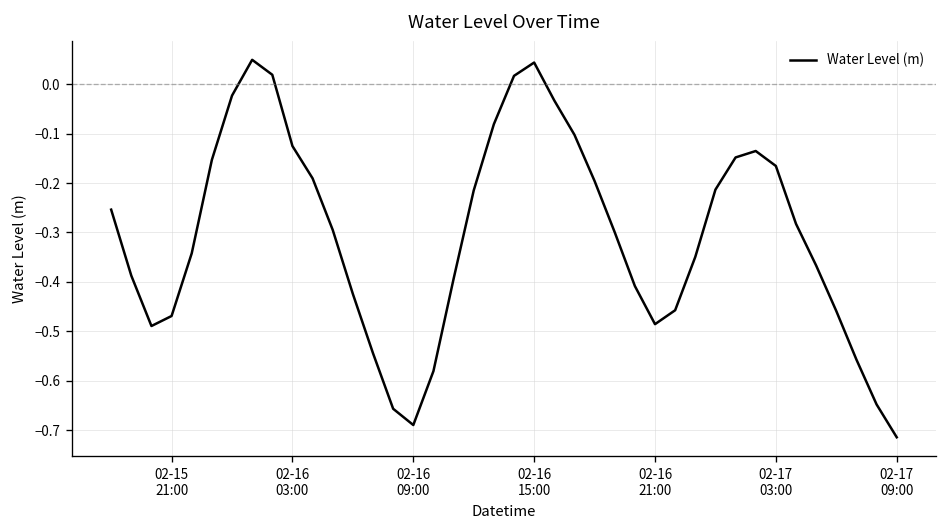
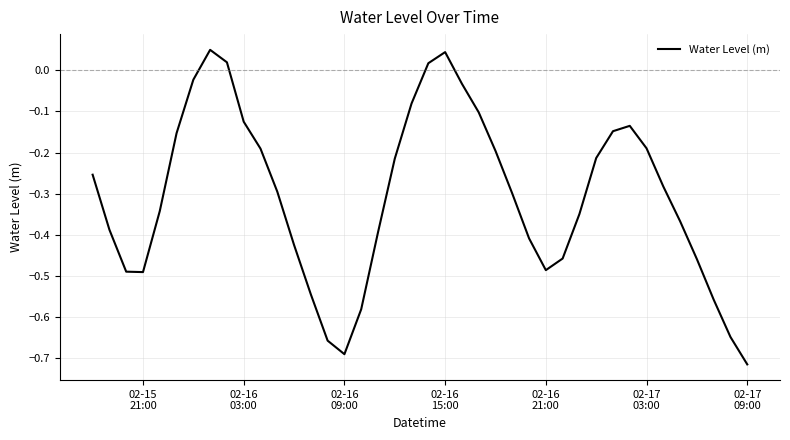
  {
-   "02-15 21:00": -0.47,
+   "02-15 21:00": -0.49,
    "02-16 03:00": -0.13,
    "02-16 09:00": -0.69,
    "02-16 15:00": 0.04,
    "02-16 21:00": -0.49,
-   "02-17 03:00": -0.17,
+   "02-17 03:00": -0.19,
    "02-17 09:00": -0.71
  }
